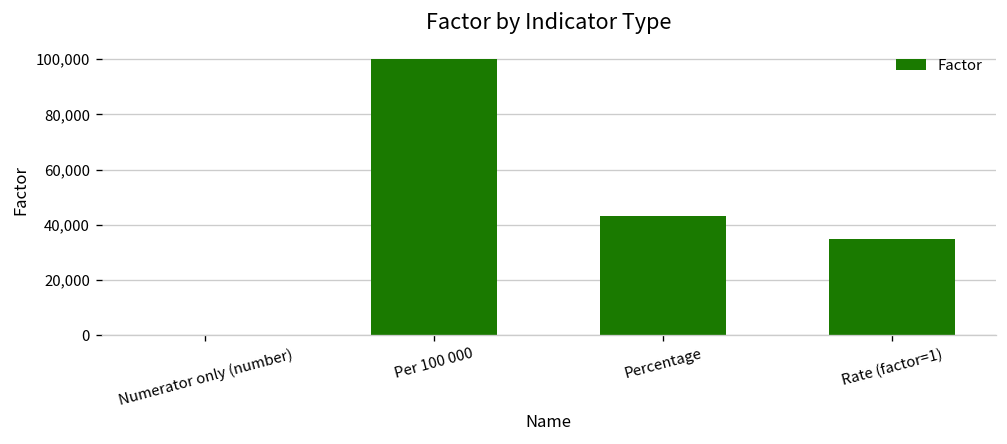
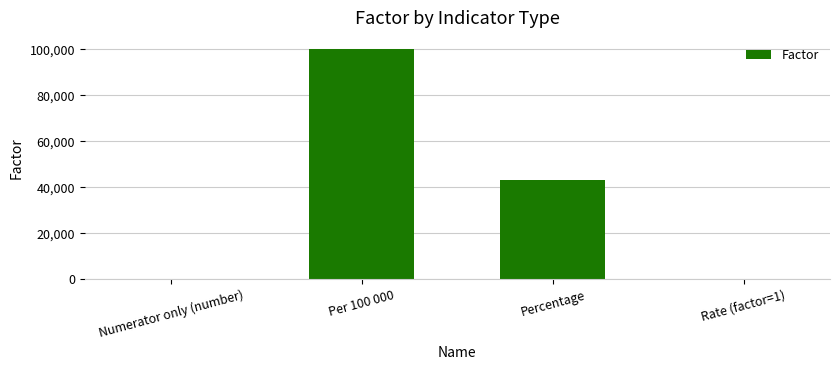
  {
    "Per 100 000": "100,000",
    "Percentage": "43,000",
-   "Rate (factor=1)": "35,000"
+   "Rate (factor=1)": "0"
  }
